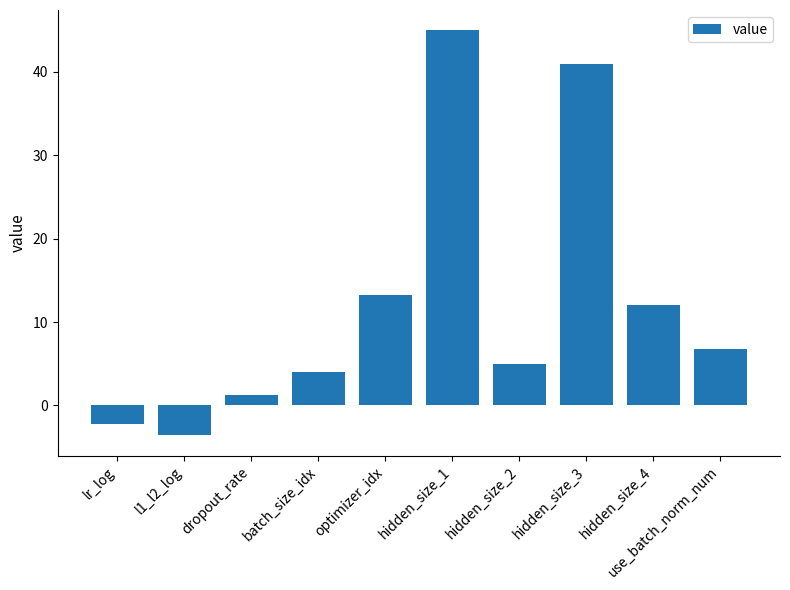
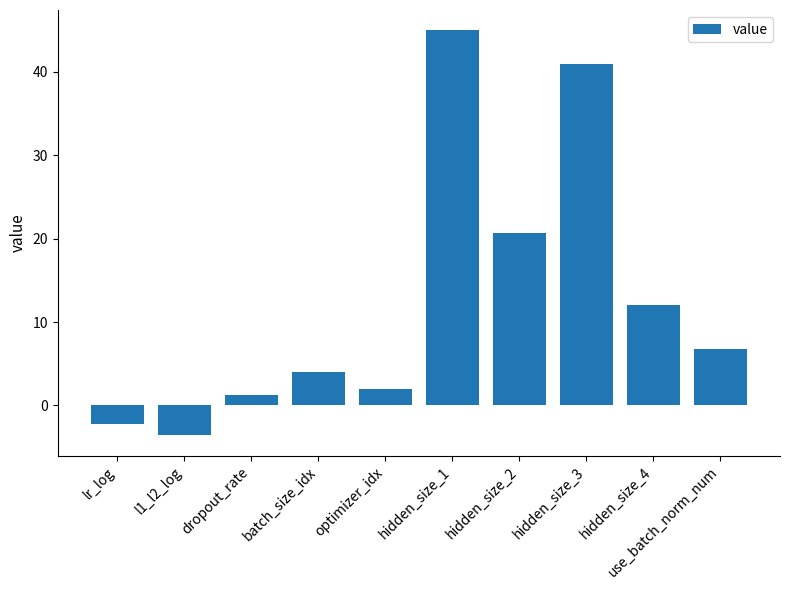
  {
    "lr_log": -2,
    "l1_l2_log": -4,
    "dropout_rate": 1,
    "batch_size_idx": 4,
-   "optimizer_idx": 13,
+   "optimizer_idx": 2,
    "hidden_size_1": 45,
-   "hidden_size_2": 5,
+   "hidden_size_2": 21,
    "hidden_size_3": 41,
    "hidden_size_4": 12,
    "use_batch_norm_num": 7
  }
